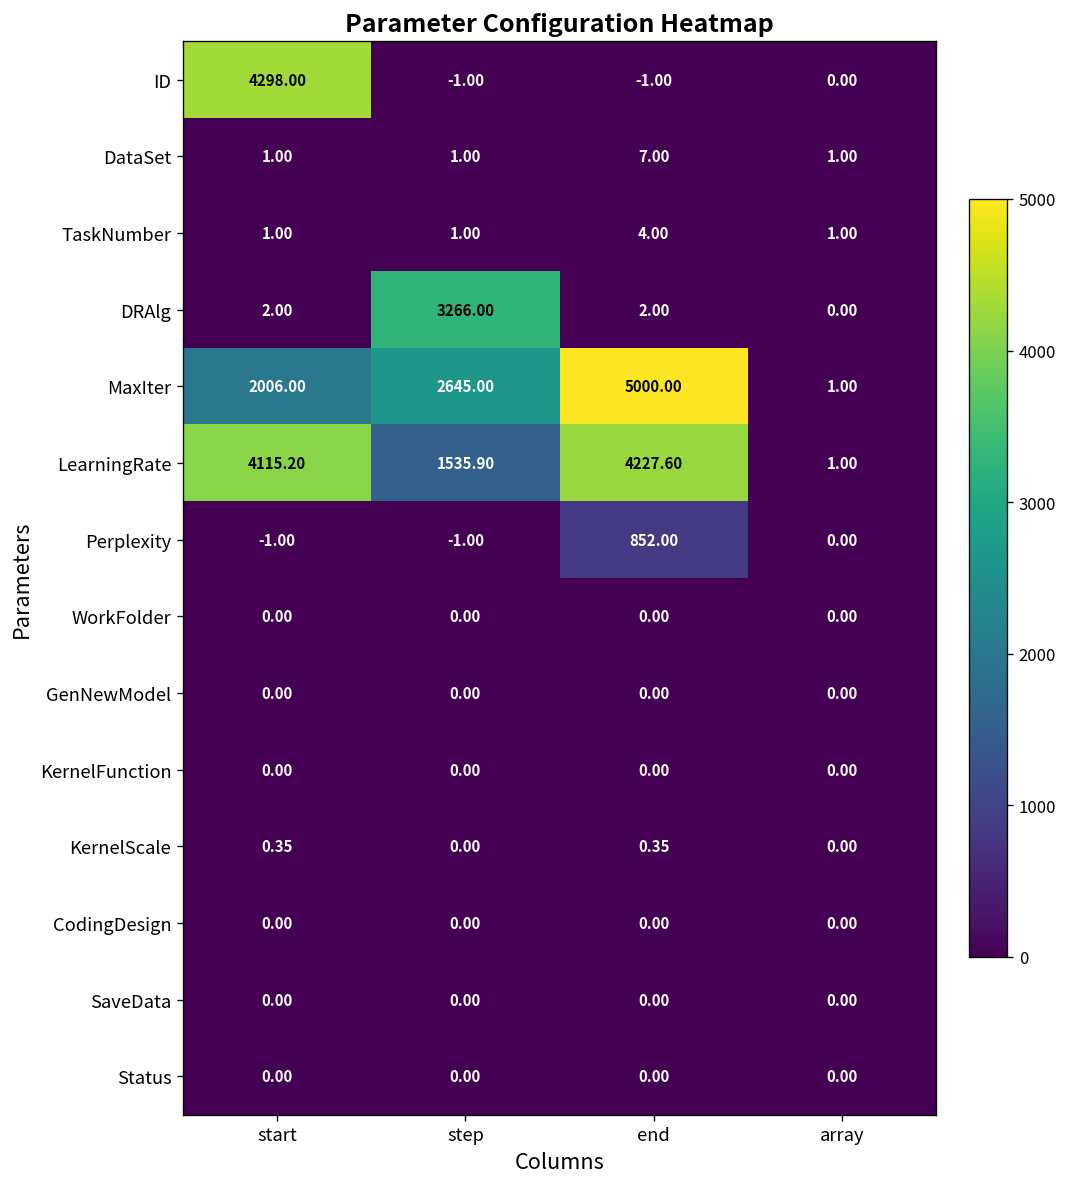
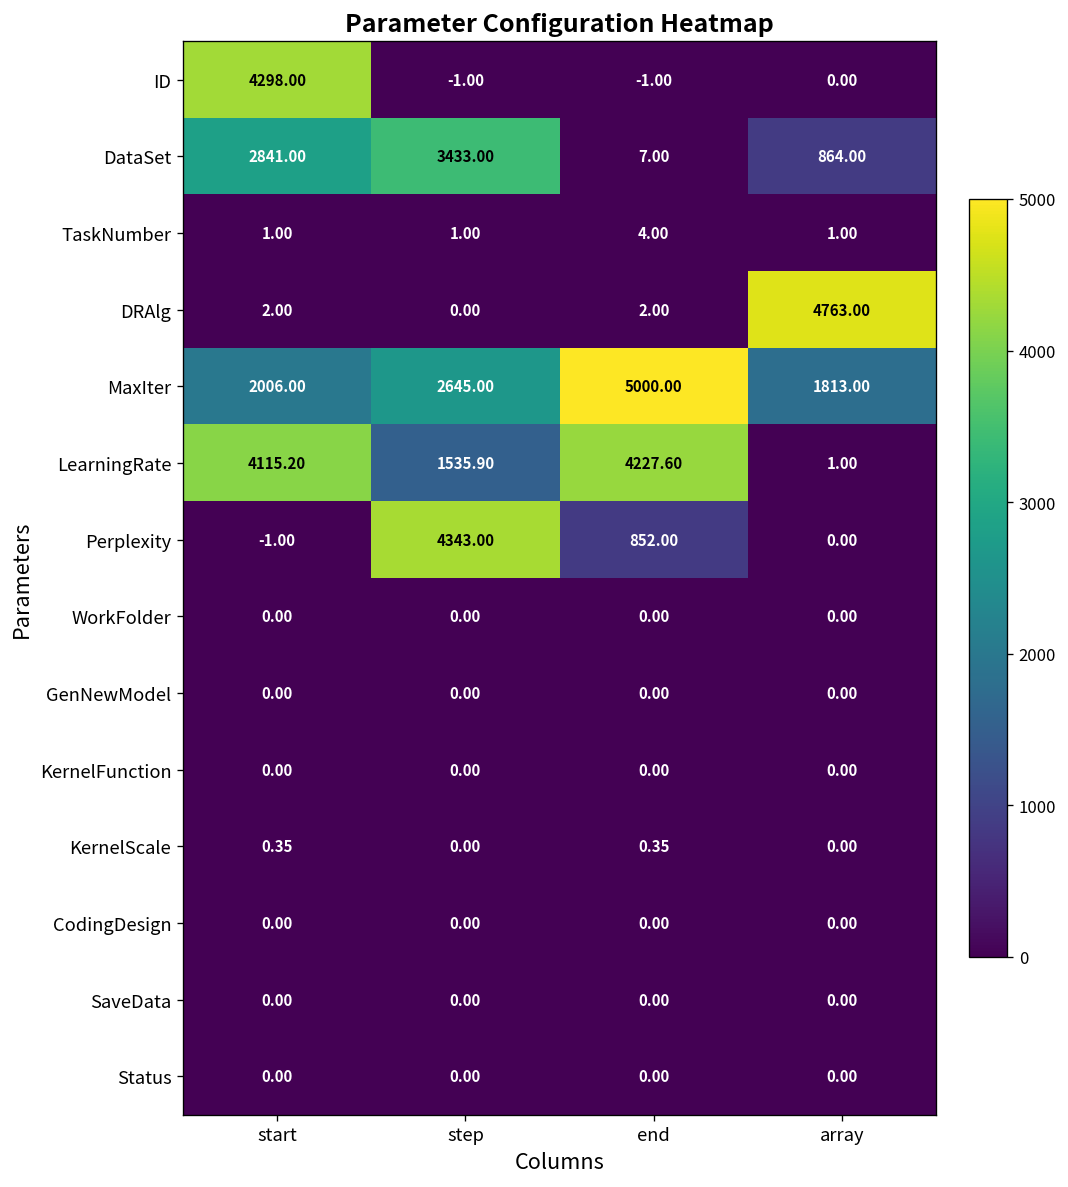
  {
    "ID": {
      "start": 4298.00,
      "step": -1.00,
      "end": -1.00,
      "array": 0.00
    },
    "DataSet": {
-     "start": 1.00,
-     "step": 1.00,
+     "start": 2841.00,
+     "step": 3433.00,
      "end": 7.00,
-     "array": 1.00
+     "array": 864.00
    },
    "TaskNumber": {
      "start": 1.00,
      "step": 1.00,
      "end": 4.00,
      "array": 1.00
    },
    "DRAlg": {
      "start": 2.00,
-     "step": 3266.00,
+     "step": 0.00,
      "end": 2.00,
-     "array": 0.00
+     "array": 4763.00
    },
    "MaxIter": {
      "start": 2006.00,
      "step": 2645.00,
      "end": 5000.00,
-     "array": 1.00
+     "array": 1813.00
    },
    "LearningRate": {
      "start": 4115.20,
      "step": 1535.90,
      "end": 4227.60,
      "array": 1.00
    },
    "Perplexity": {
      "start": -1.00,
-     "step": -1.00,
+     "step": 4343.00,
      "end": 852.00,
      "array": 0.00
    },
    "WorkFolder": {
      "start": 0.00,
      "step": 0.00,
      "end": 0.00,
      "array": 0.00
    },
    "GenNewModel": {
      "start": 0.00,
      "step": 0.00,
      "end": 0.00,
      "array": 0.00
    },
    "KernelFunction": {
      "start": 0.00,
      "step": 0.00,
      "end": 0.00,
      "array": 0.00
    },
    "KernelScale": {
      "start": 0.35,
      "step": 0.00,
      "end": 0.35,
      "array": 0.00
    },
    "CodingDesign": {
      "start": 0.00,
      "step": 0.00,
      "end": 0.00,
      "array": 0.00
    },
    "SaveData": {
      "start": 0.00,
      "step": 0.00,
      "end": 0.00,
      "array": 0.00
    },
    "Status": {
      "start": 0.00,
      "step": 0.00,
      "end": 0.00,
      "array": 0.00
    }
  }
